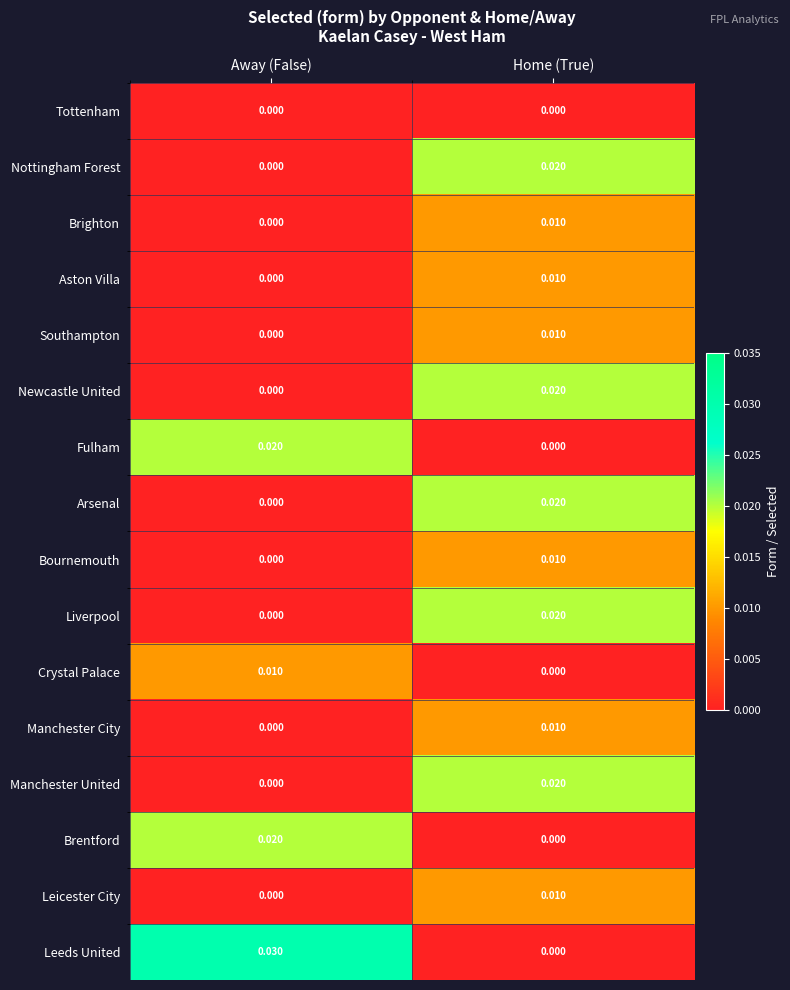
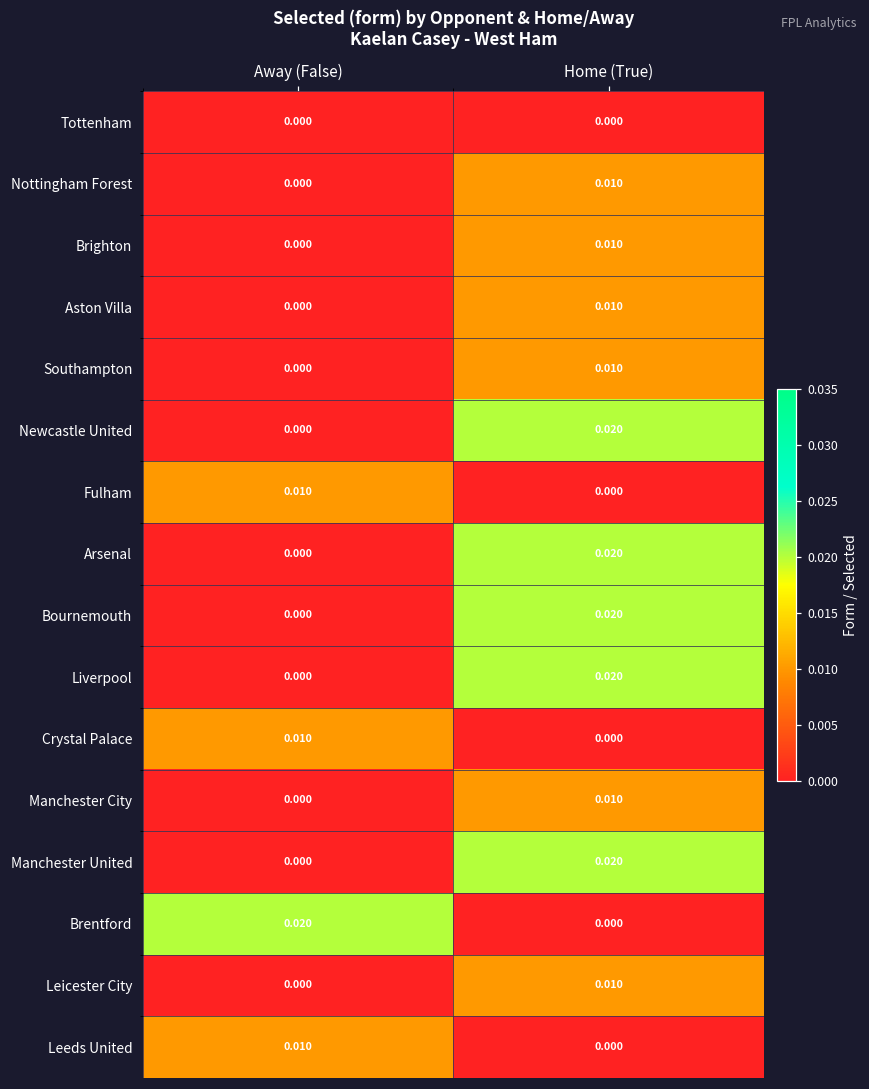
  {
    "Tottenham": {
      "Away (False)": 0.000,
      "Home (True)": 0.000
    },
    "Nottingham Forest": {
      "Away (False)": 0.000,
-     "Home (True)": 0.020
+     "Home (True)": 0.010
    },
    "Brighton": {
      "Away (False)": 0.000,
      "Home (True)": 0.010
    },
    "Aston Villa": {
      "Away (False)": 0.000,
      "Home (True)": 0.010
    },
    "Southampton": {
      "Away (False)": 0.000,
      "Home (True)": 0.010
    },
    "Newcastle United": {
      "Away (False)": 0.000,
      "Home (True)": 0.020
    },
    "Fulham": {
-     "Away (False)": 0.020,
+     "Away (False)": 0.010,
      "Home (True)": 0.000
    },
    "Arsenal": {
      "Away (False)": 0.000,
      "Home (True)": 0.020
    },
    "Bournemouth": {
      "Away (False)": 0.000,
-     "Home (True)": 0.010
+     "Home (True)": 0.020
    },
    "Liverpool": {
      "Away (False)": 0.000,
      "Home (True)": 0.020
    },
    "Crystal Palace": {
      "Away (False)": 0.010,
      "Home (True)": 0.000
    },
    "Manchester City": {
      "Away (False)": 0.000,
      "Home (True)": 0.010
    },
    "Manchester United": {
      "Away (False)": 0.000,
      "Home (True)": 0.020
    },
    "Brentford": {
      "Away (False)": 0.020,
      "Home (True)": 0.000
    },
    "Leicester City": {
      "Away (False)": 0.000,
      "Home (True)": 0.010
    },
    "Leeds United": {
-     "Away (False)": 0.030,
+     "Away (False)": 0.010,
      "Home (True)": 0.000
    }
  }
